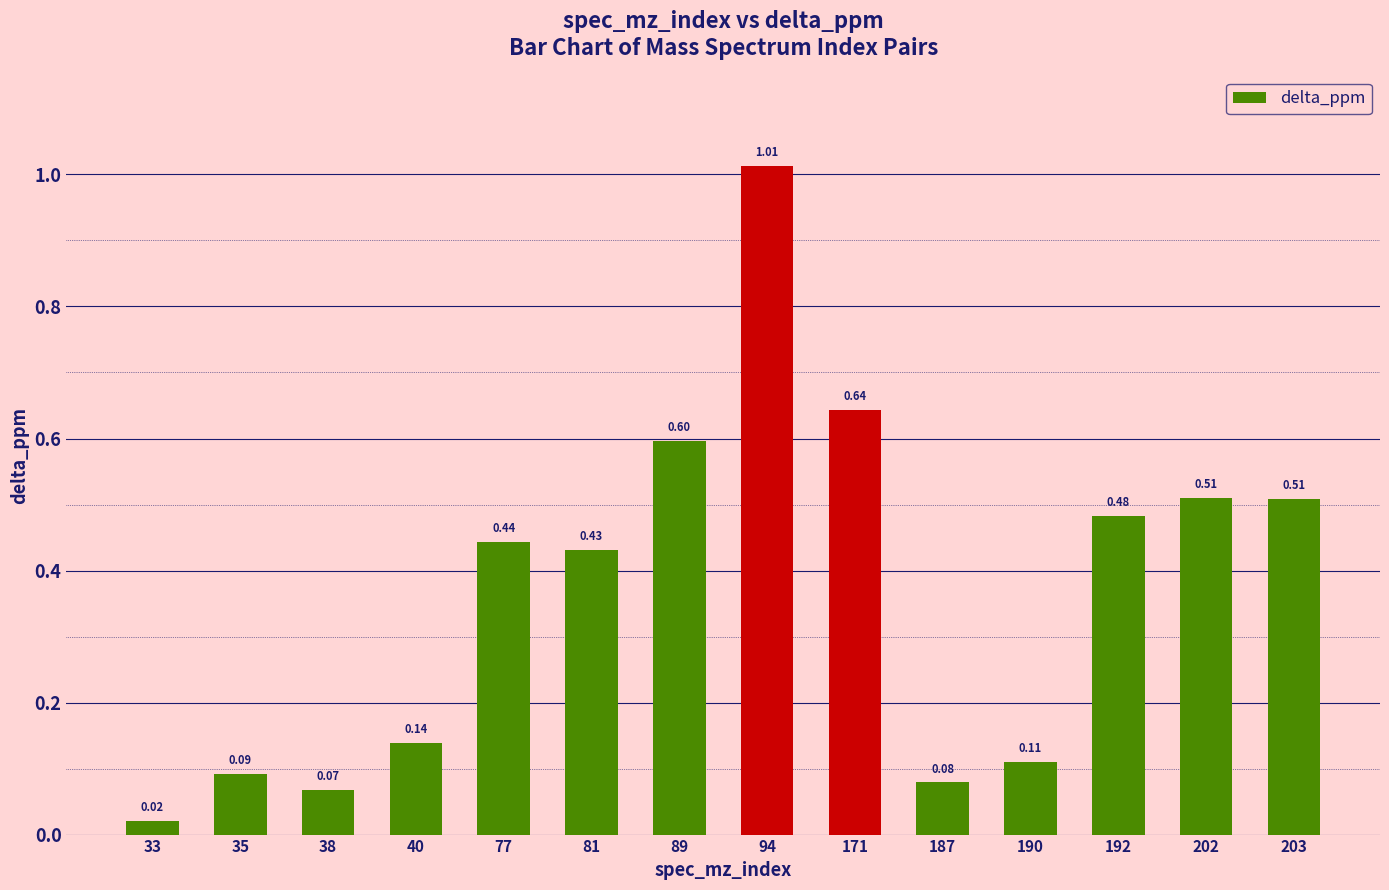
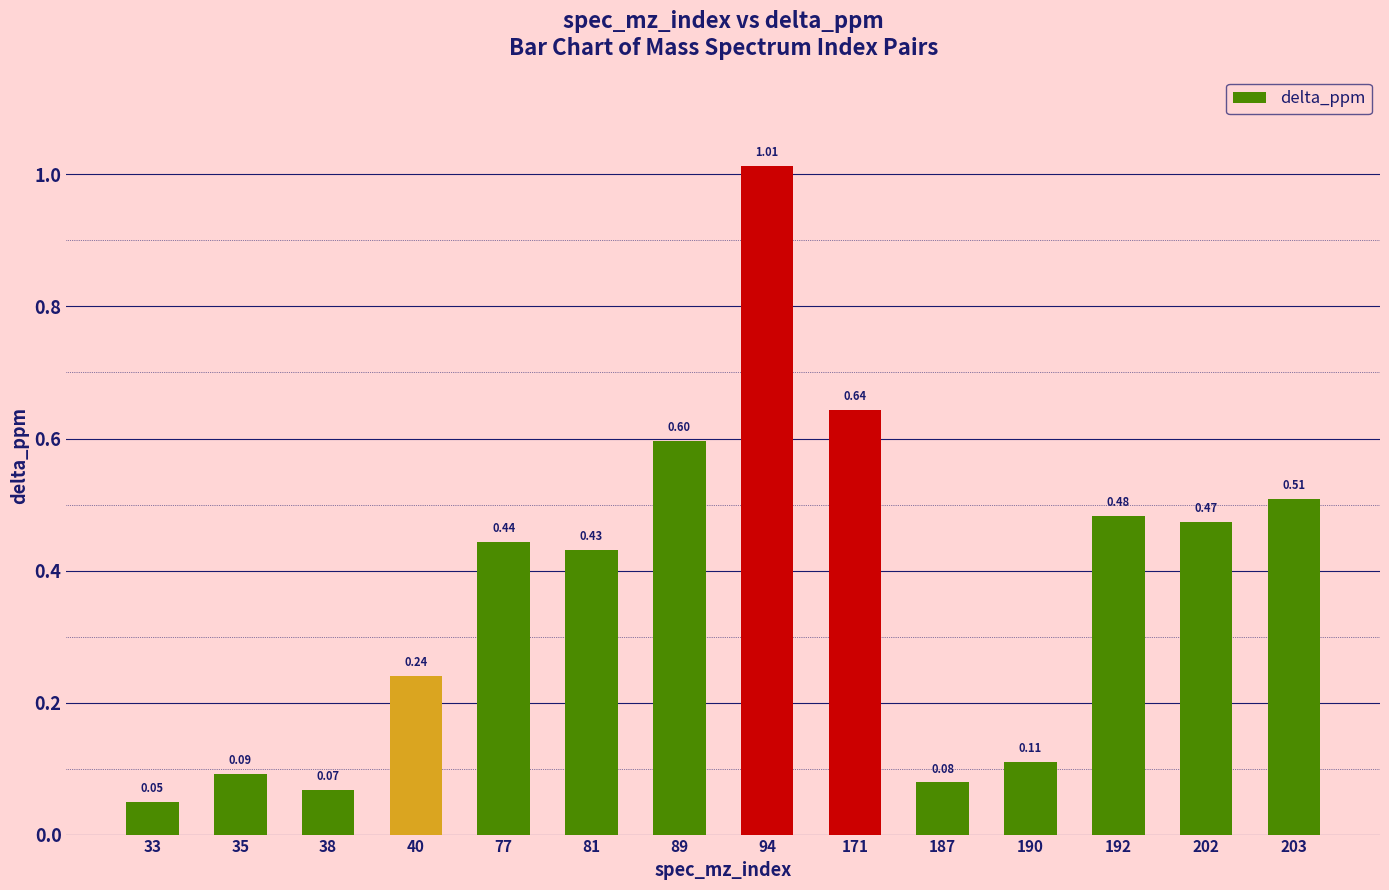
  {
-   "33": 0.02,
+   "33": 0.05,
    "35": 0.09,
    "38": 0.07,
-   "40": 0.14,
+   "40": 0.24,
    "77": 0.44,
    "81": 0.43,
    "89": 0.60,
    "94": 1.01,
    "171": 0.64,
    "187": 0.08,
    "190": 0.11,
    "192": 0.48,
-   "202": 0.51,
+   "202": 0.47,
    "203": 0.51
  }
